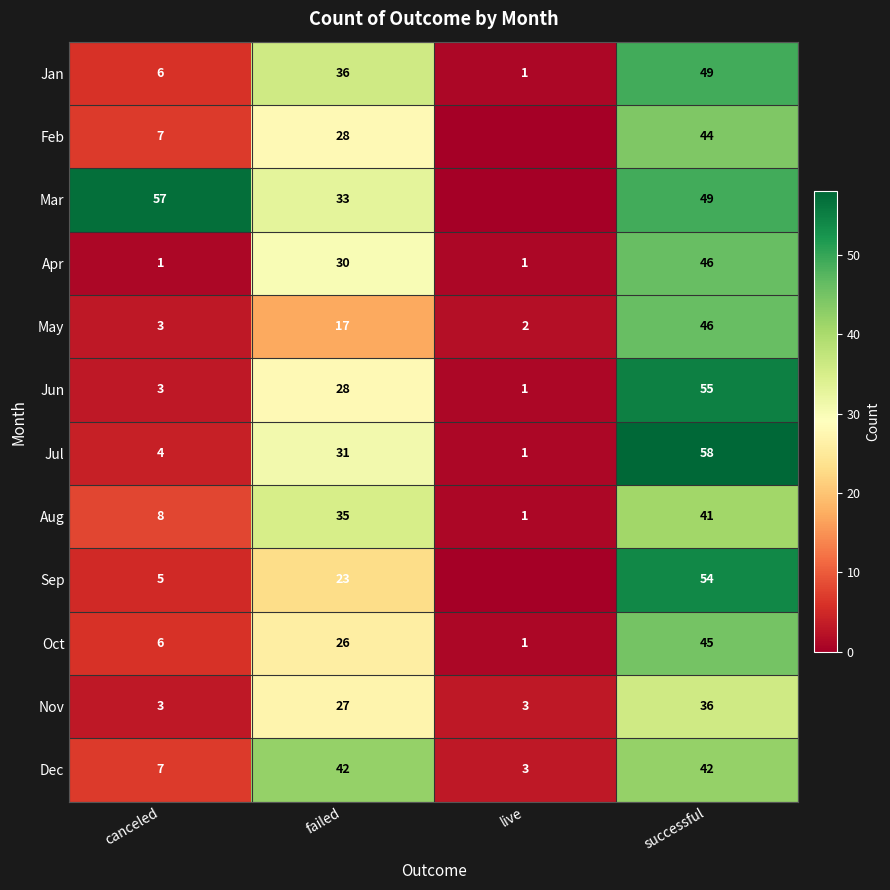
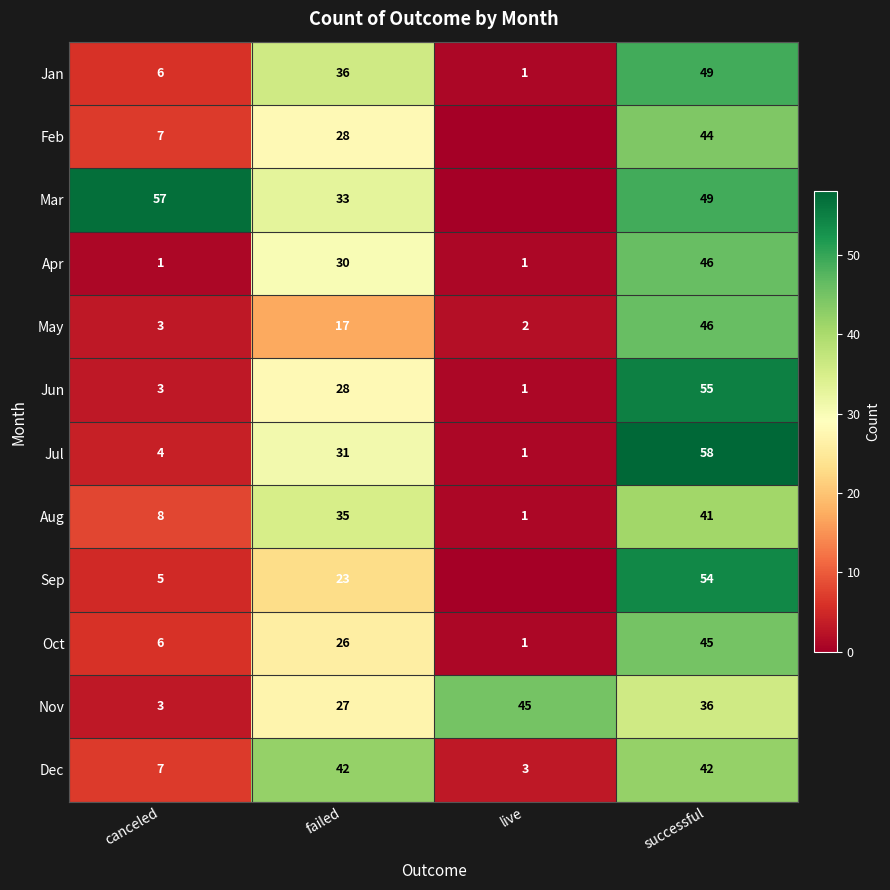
  {
    "Jan": {
      "canceled": 6,
      "failed": 36,
      "live": 1,
      "successful": 49
    },
    "Feb": {
      "canceled": 7,
      "failed": 28,
      "successful": 44
    },
    "Mar": {
      "canceled": 57,
      "failed": 33,
      "successful": 49
    },
    "Apr": {
      "canceled": 1,
      "failed": 30,
      "live": 1,
      "successful": 46
    },
    "May": {
      "canceled": 3,
      "failed": 17,
      "live": 2,
      "successful": 46
    },
    "Jun": {
      "canceled": 3,
      "failed": 28,
      "live": 1,
      "successful": 55
    },
    "Jul": {
      "canceled": 4,
      "failed": 31,
      "live": 1,
      "successful": 58
    },
    "Aug": {
      "canceled": 8,
      "failed": 35,
      "live": 1,
      "successful": 41
    },
    "Sep": {
      "canceled": 5,
      "failed": 23,
      "successful": 54
    },
    "Oct": {
      "canceled": 6,
      "failed": 26,
      "live": 1,
      "successful": 45
    },
    "Nov": {
      "canceled": 3,
      "failed": 27,
-     "live": 3,
+     "live": 45,
      "successful": 36
    },
    "Dec": {
      "canceled": 7,
      "failed": 42,
      "live": 3,
      "successful": 42
    }
  }
